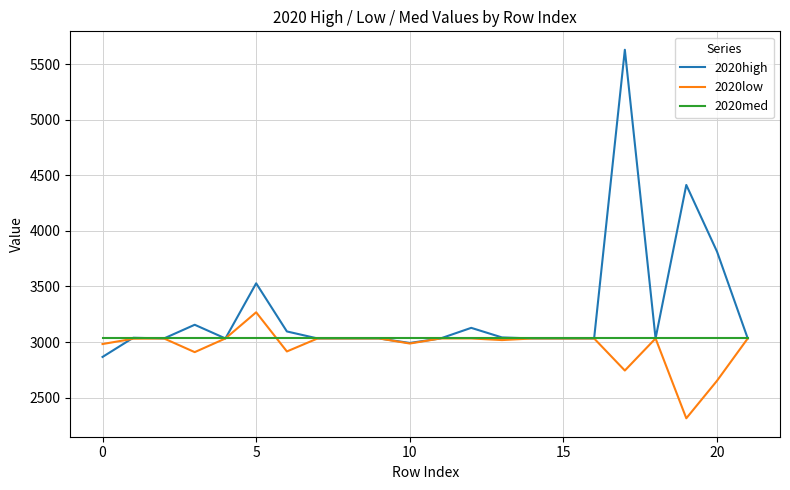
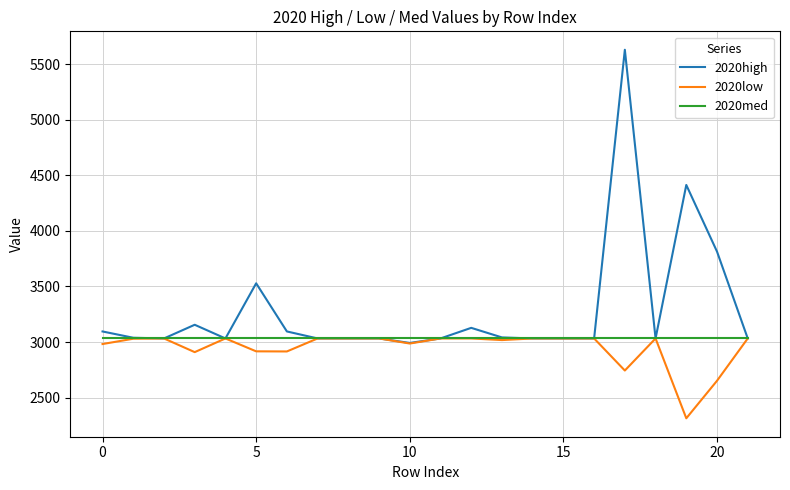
  {
    "2020high": {
-     "0": 2870,
+     "0": 3100,
      "5": 3530,
      "20": 3810
    },
    "2020low": {
      "0": 2980,
-     "5": 3270,
+     "5": 2920,
      "20": 2650
    },
    "2020med": {
      "0": 3030,
      "5": 3030,
      "10": 3030,
      "20": 3030
    }
  }
